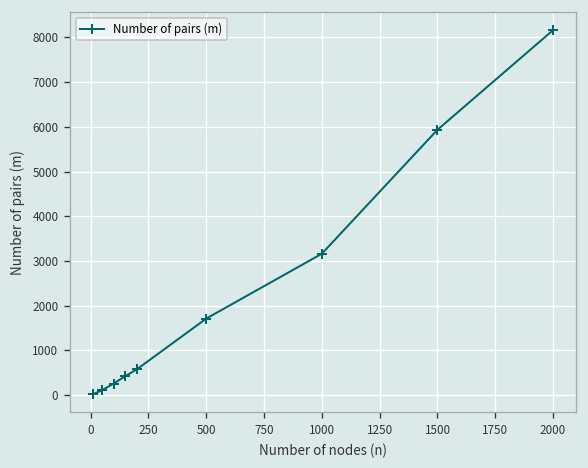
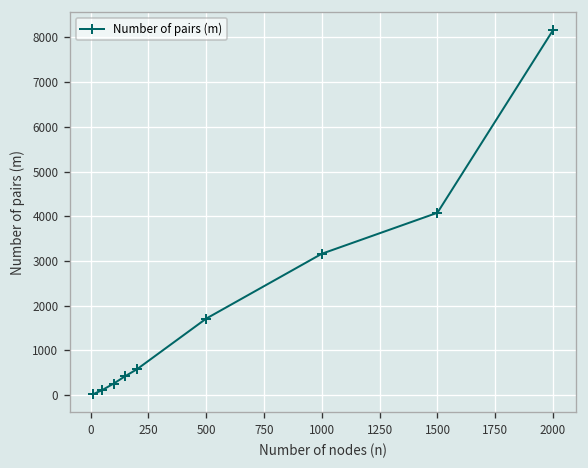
  {
    "500": 1700,
    "1000": 3200,
-   "1500": 5900,
+   "1500": 4100,
    "2000": 8200
  }
